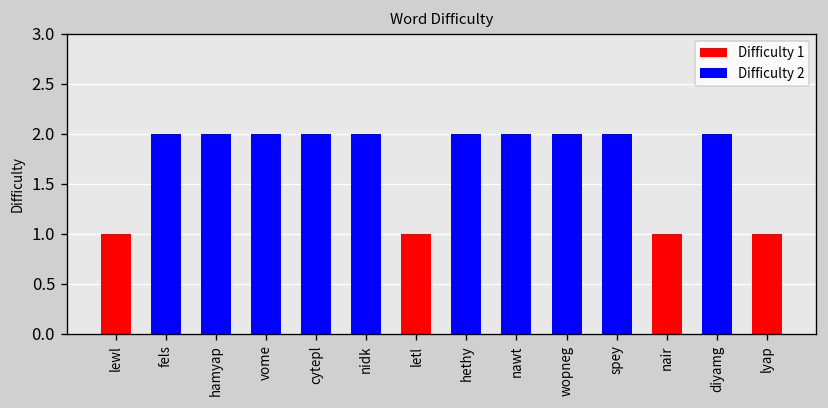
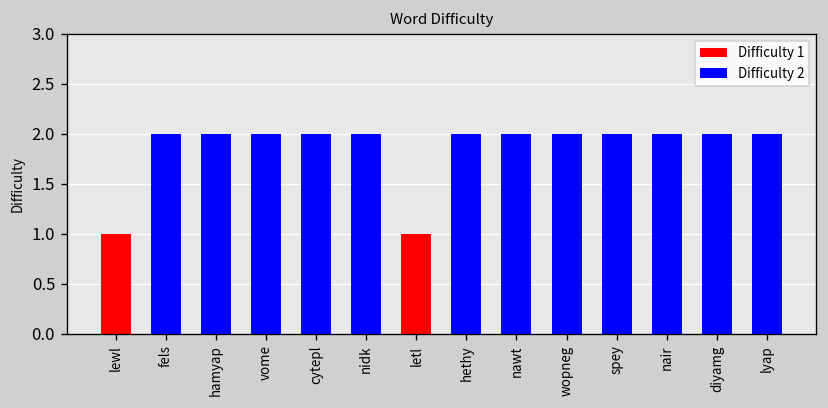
  {
    "lewl": 1,
    "fels": 2,
    "hamyap": 2,
    "vome": 2,
    "cytepl": 2,
    "nidk": 2,
    "letl": 1,
    "hethy": 2,
    "nawt": 2,
    "wopneg": 2,
    "spey": 2,
-   "nair": 1,
+   "nair": 2,
    "diyamg": 2,
-   "lyap": 1
+   "lyap": 2
  }
